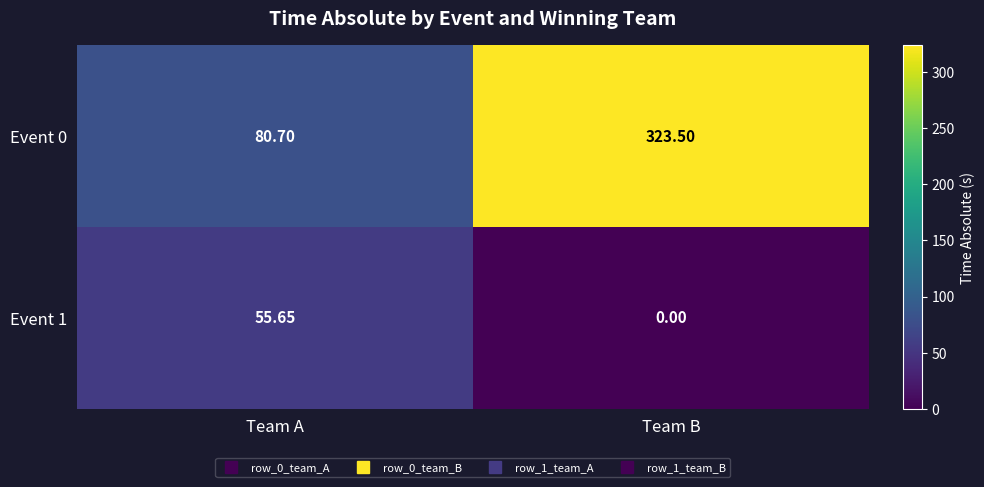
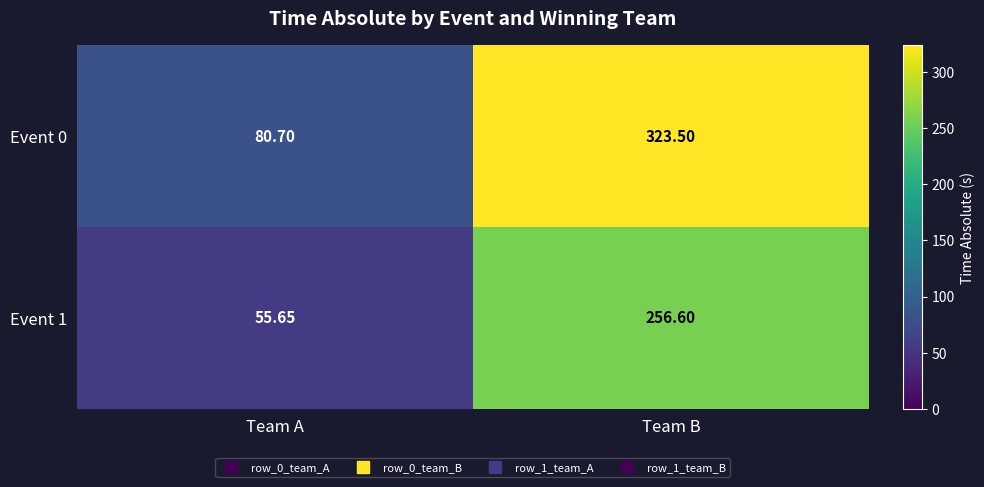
  {
    "Event 0": {
      "Team A": 80.70,
      "Team B": 323.50
    },
    "Event 1": {
      "Team A": 55.65,
-     "Team B": 0.00
+     "Team B": 256.60
    }
  }
